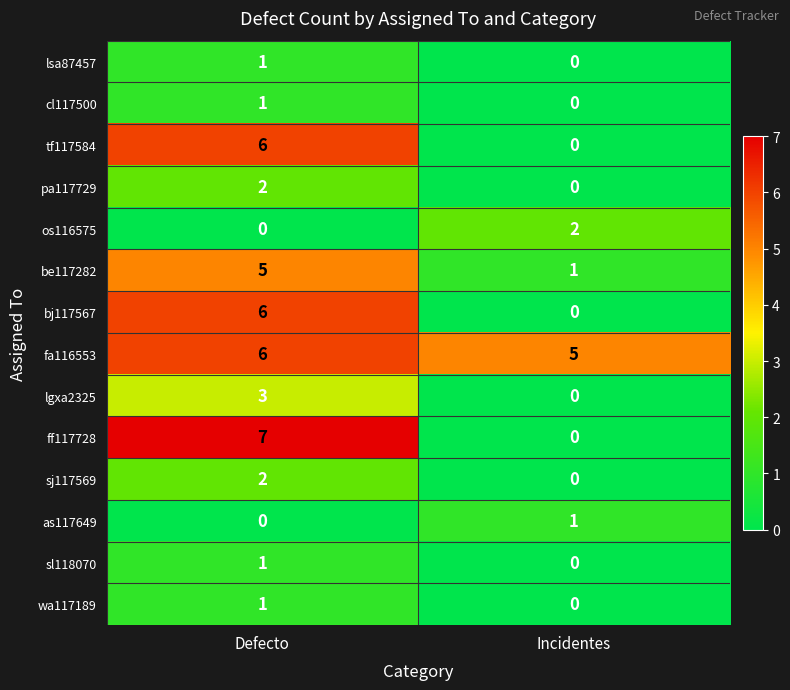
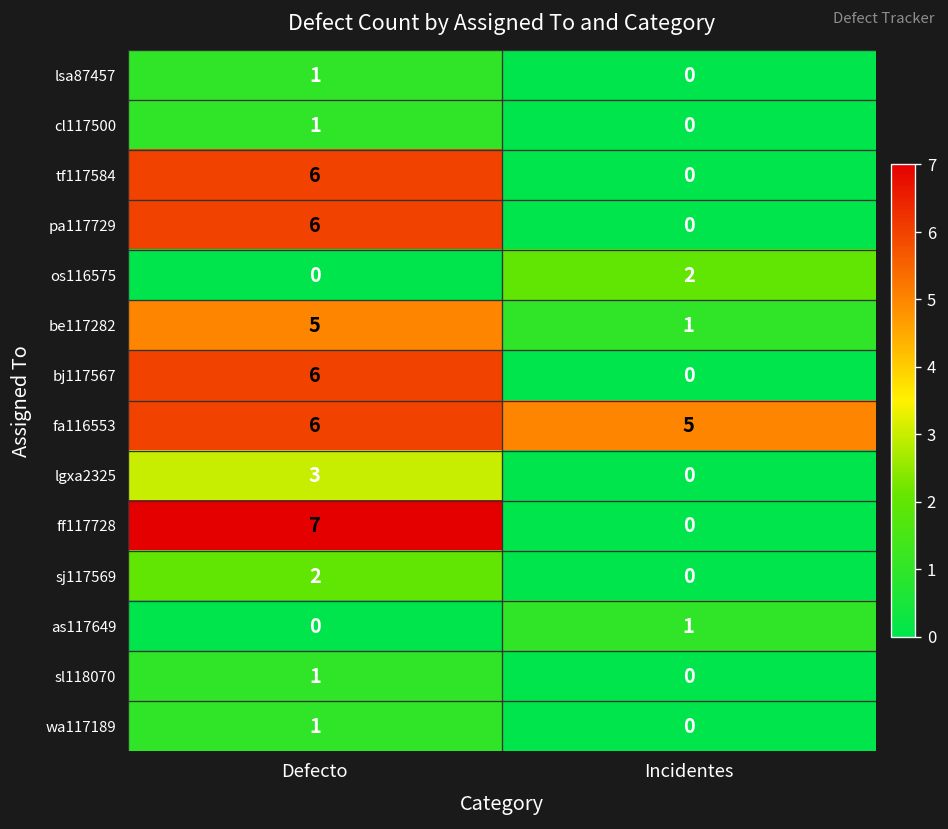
  {
    "lsa87457": {
      "Defecto": 1,
      "Incidentes": 0
    },
    "cl117500": {
      "Defecto": 1,
      "Incidentes": 0
    },
    "tf117584": {
      "Defecto": 6,
      "Incidentes": 0
    },
    "pa117729": {
-     "Defecto": 2,
+     "Defecto": 6,
      "Incidentes": 0
    },
    "os116575": {
      "Defecto": 0,
      "Incidentes": 2
    },
    "be117282": {
      "Defecto": 5,
      "Incidentes": 1
    },
    "bj117567": {
      "Defecto": 6,
      "Incidentes": 0
    },
    "fa116553": {
      "Defecto": 6,
      "Incidentes": 5
    },
    "lgxa2325": {
      "Defecto": 3,
      "Incidentes": 0
    },
    "ff117728": {
      "Defecto": 7,
      "Incidentes": 0
    },
    "sj117569": {
      "Defecto": 2,
      "Incidentes": 0
    },
    "as117649": {
      "Defecto": 0,
      "Incidentes": 1
    },
    "sl118070": {
      "Defecto": 1,
      "Incidentes": 0
    },
    "wa117189": {
      "Defecto": 1,
      "Incidentes": 0
    }
  }
